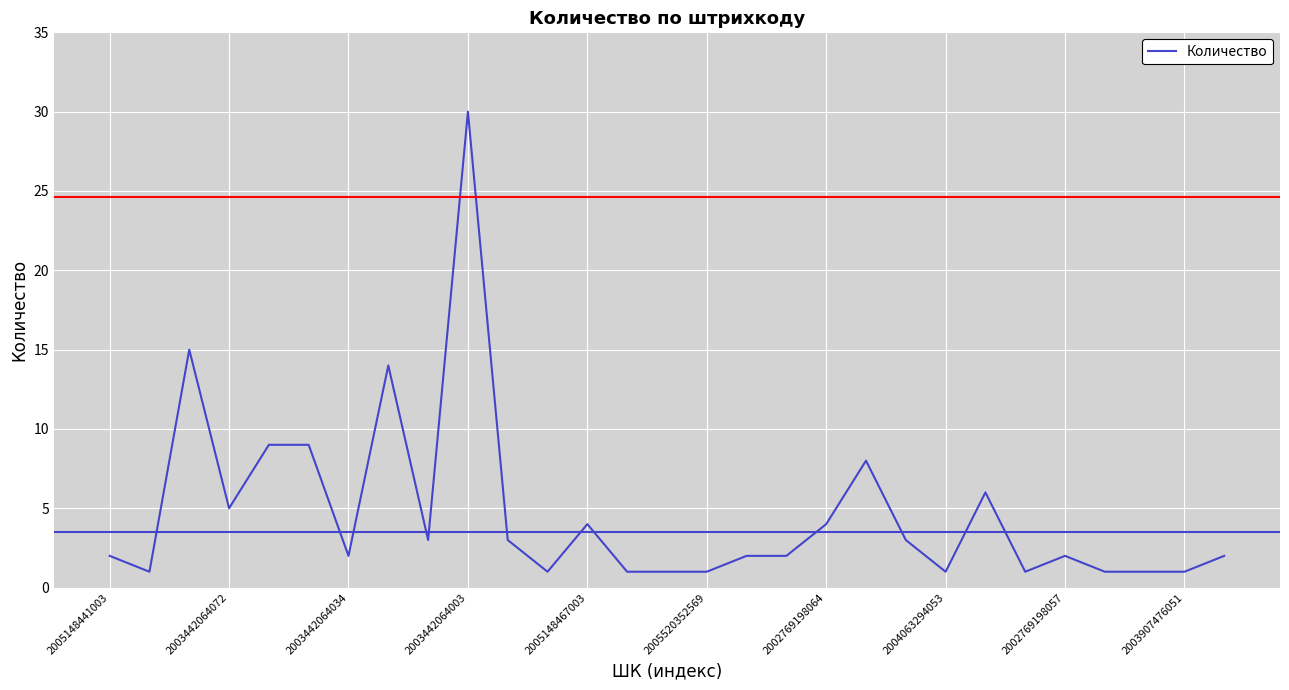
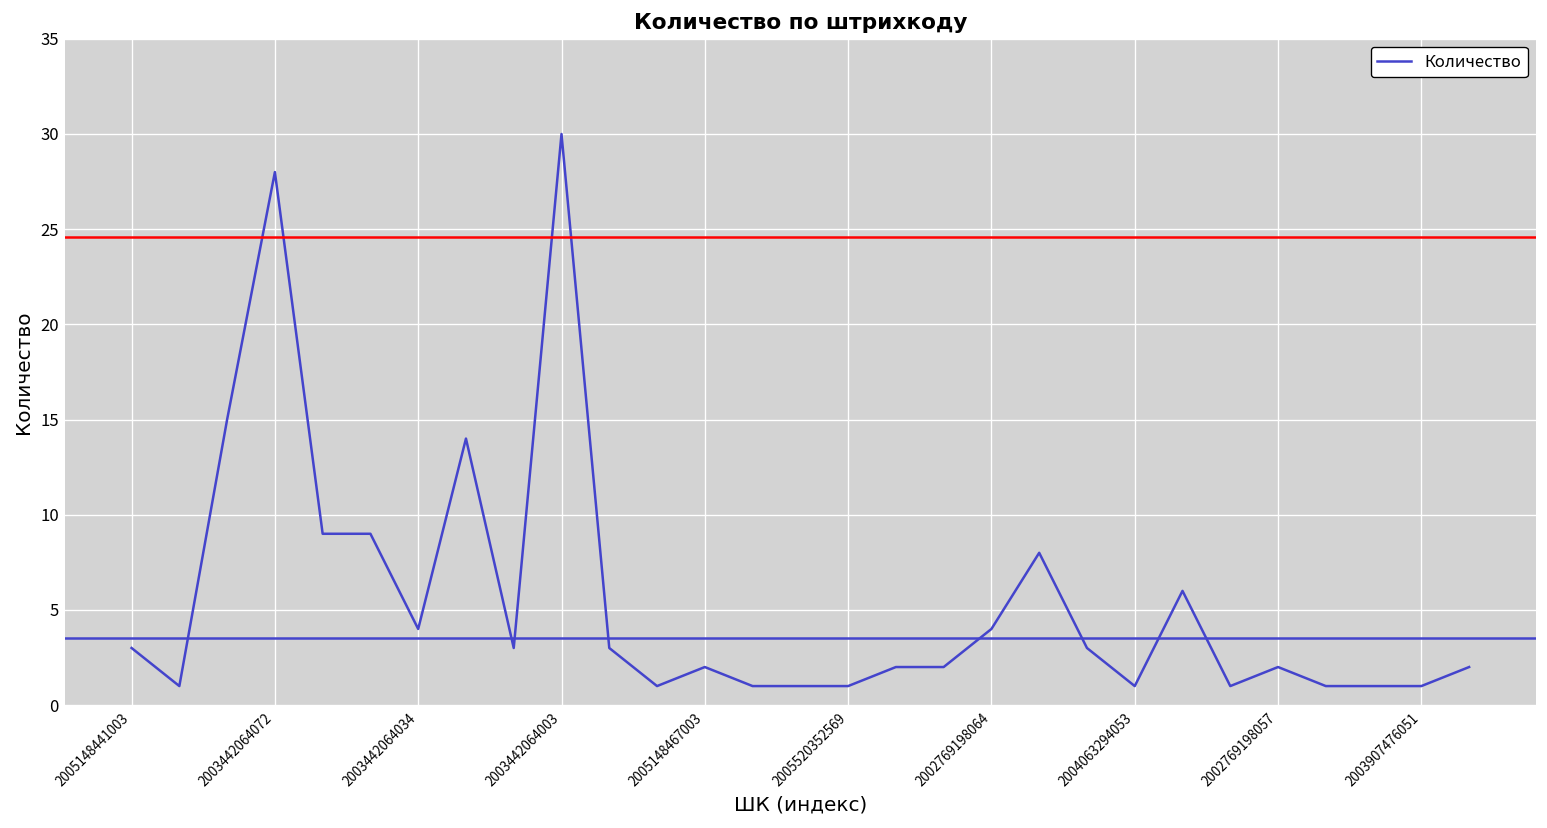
  {
-   "2005148441003": 2,
-   "2003442064072": 5,
-   "2003442064034": 2,
+   "2005148441003": 3,
+   "2003442064072": 28,
+   "2003442064034": 4,
    "2003442064003": 30,
-   "2005148467003": 4,
+   "2005148467003": 2,
    "2005520352569": 1,
    "2002769198064": 4,
    "2004063294053": 1,
    "2002769198057": 2,
    "2003907476051": 1
  }
